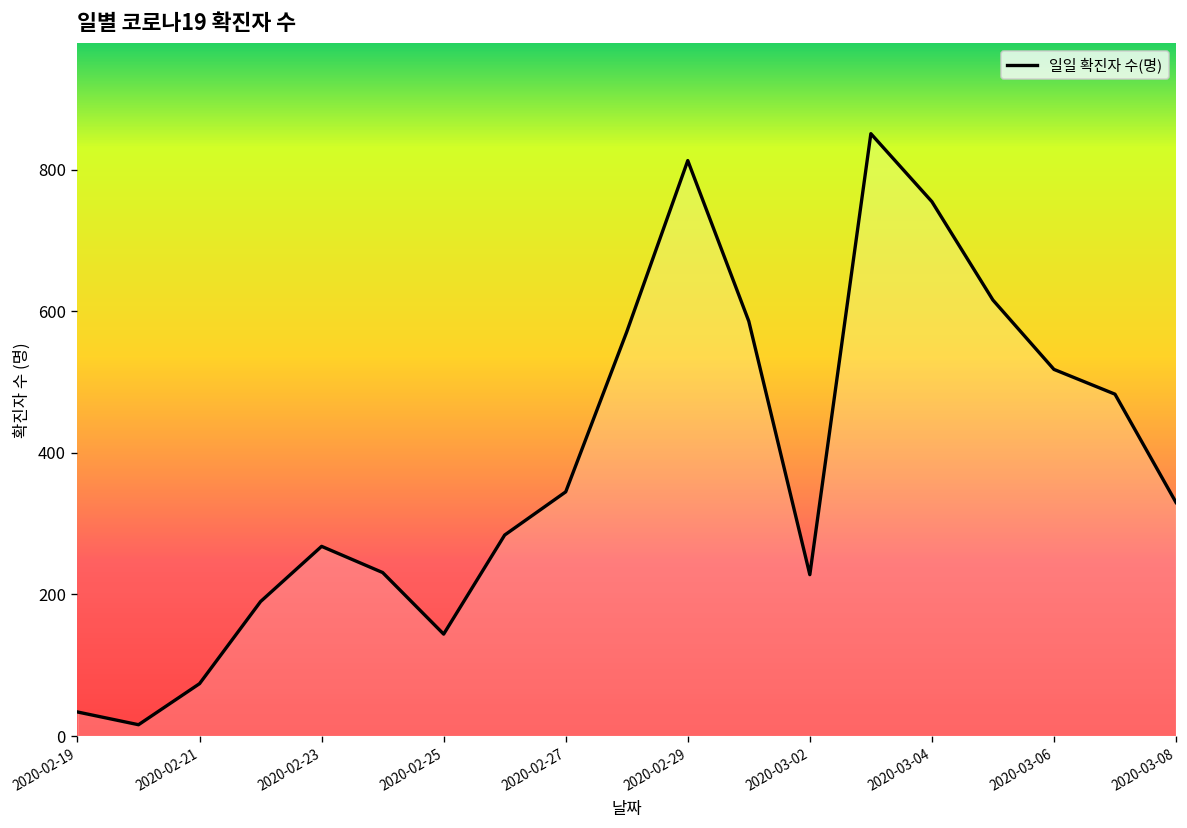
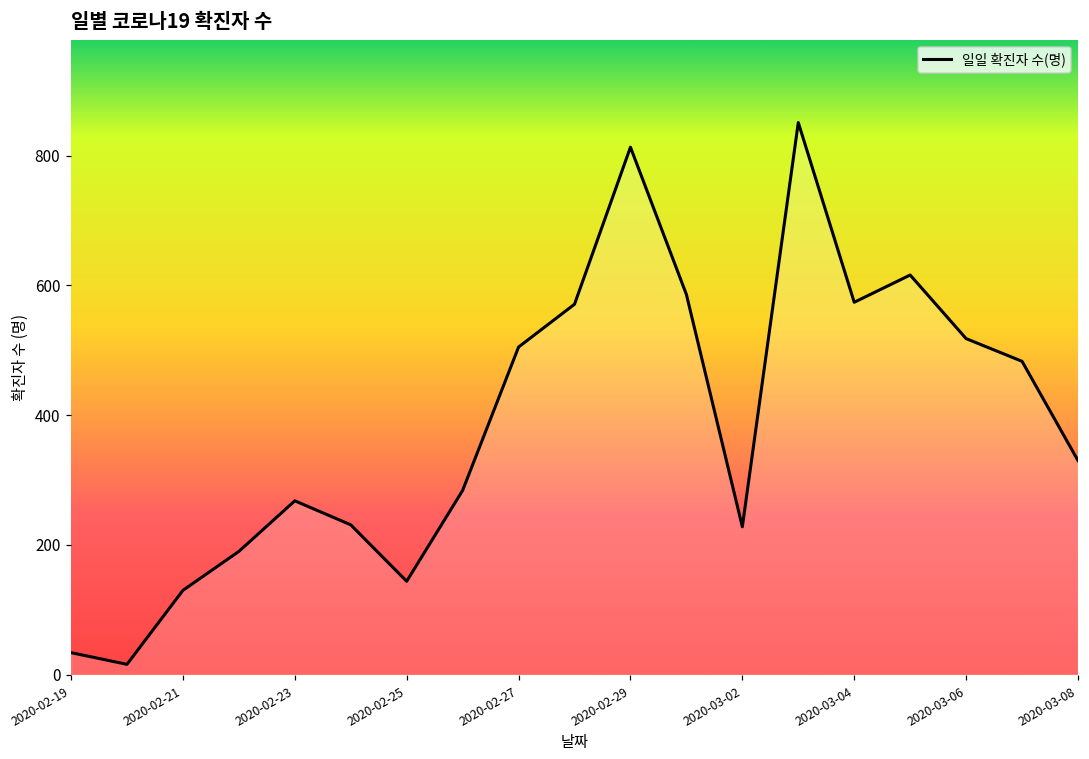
  {
    "2020-02-19": 30,
-   "2020-02-21": 70,
+   "2020-02-21": 130,
    "2020-02-23": 270,
    "2020-02-25": 140,
-   "2020-02-27": 350,
+   "2020-02-27": 510,
    "2020-02-29": 810,
    "2020-03-02": 230,
-   "2020-03-04": 760,
+   "2020-03-04": 570,
    "2020-03-06": 520,
    "2020-03-08": 330
  }
